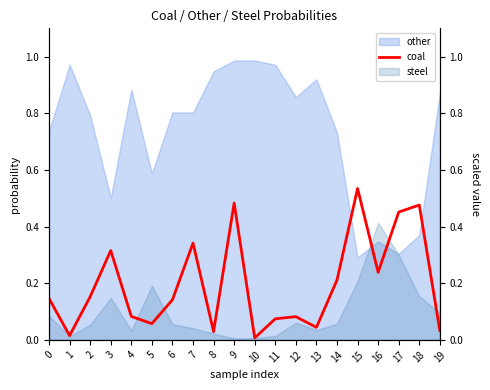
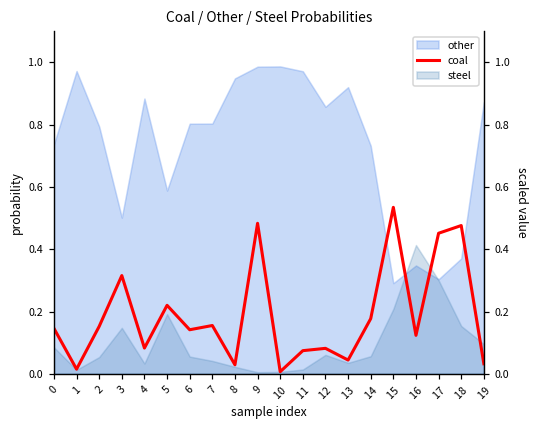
  {
    "coal": {
      "0": 0.15,
      "2": 0.15,
      "3": 0.32,
      "4": 0.08,
-     "5": 0.06,
+     "5": 0.22,
      "6": 0.14,
-     "7": 0.34,
+     "7": 0.16,
      "9": 0.48,
      "11": 0.07,
      "12": 0.08,
-     "14": 0.21,
+     "14": 0.18,
      "15": 0.53,
-     "16": 0.24,
+     "16": 0.12,
      "17": 0.45,
      "18": 0.48,
      "19": 0.03
    }
  }
